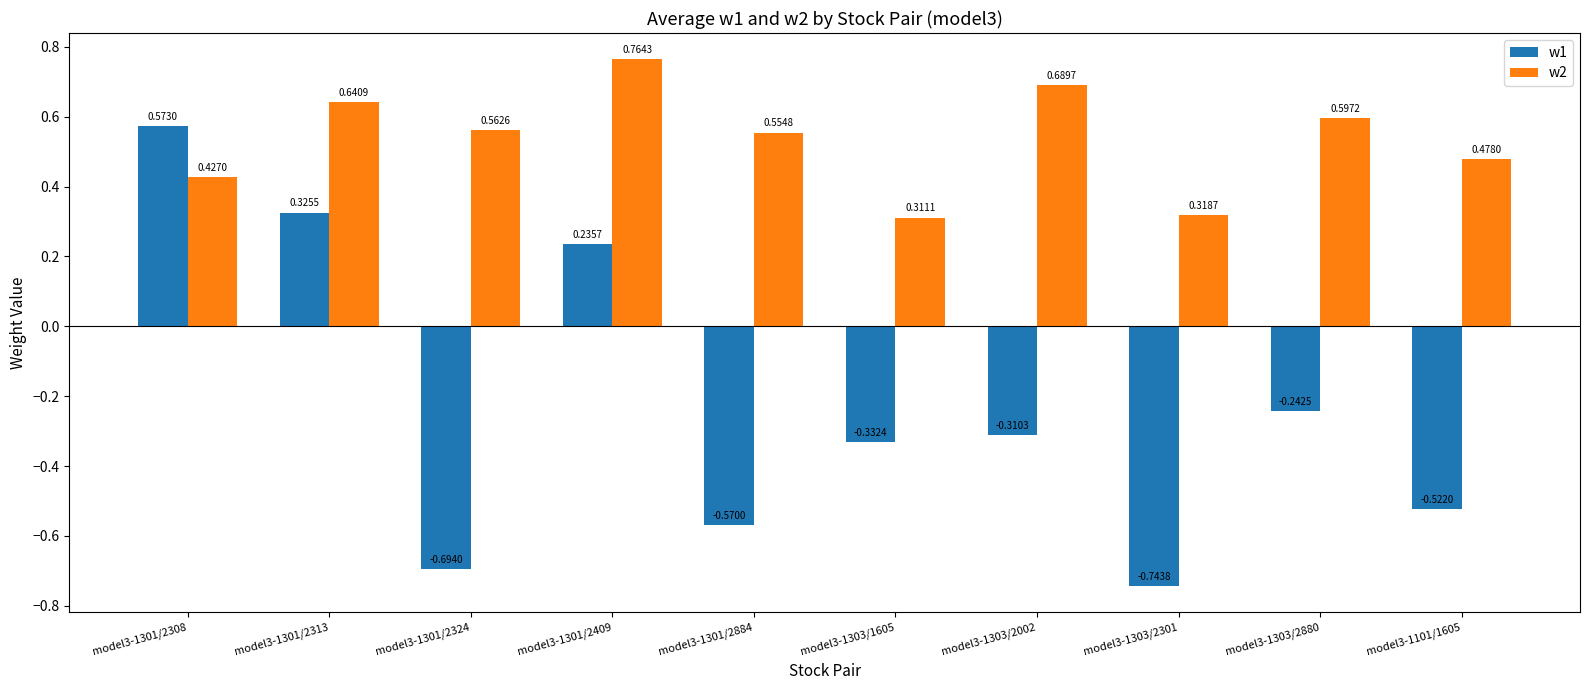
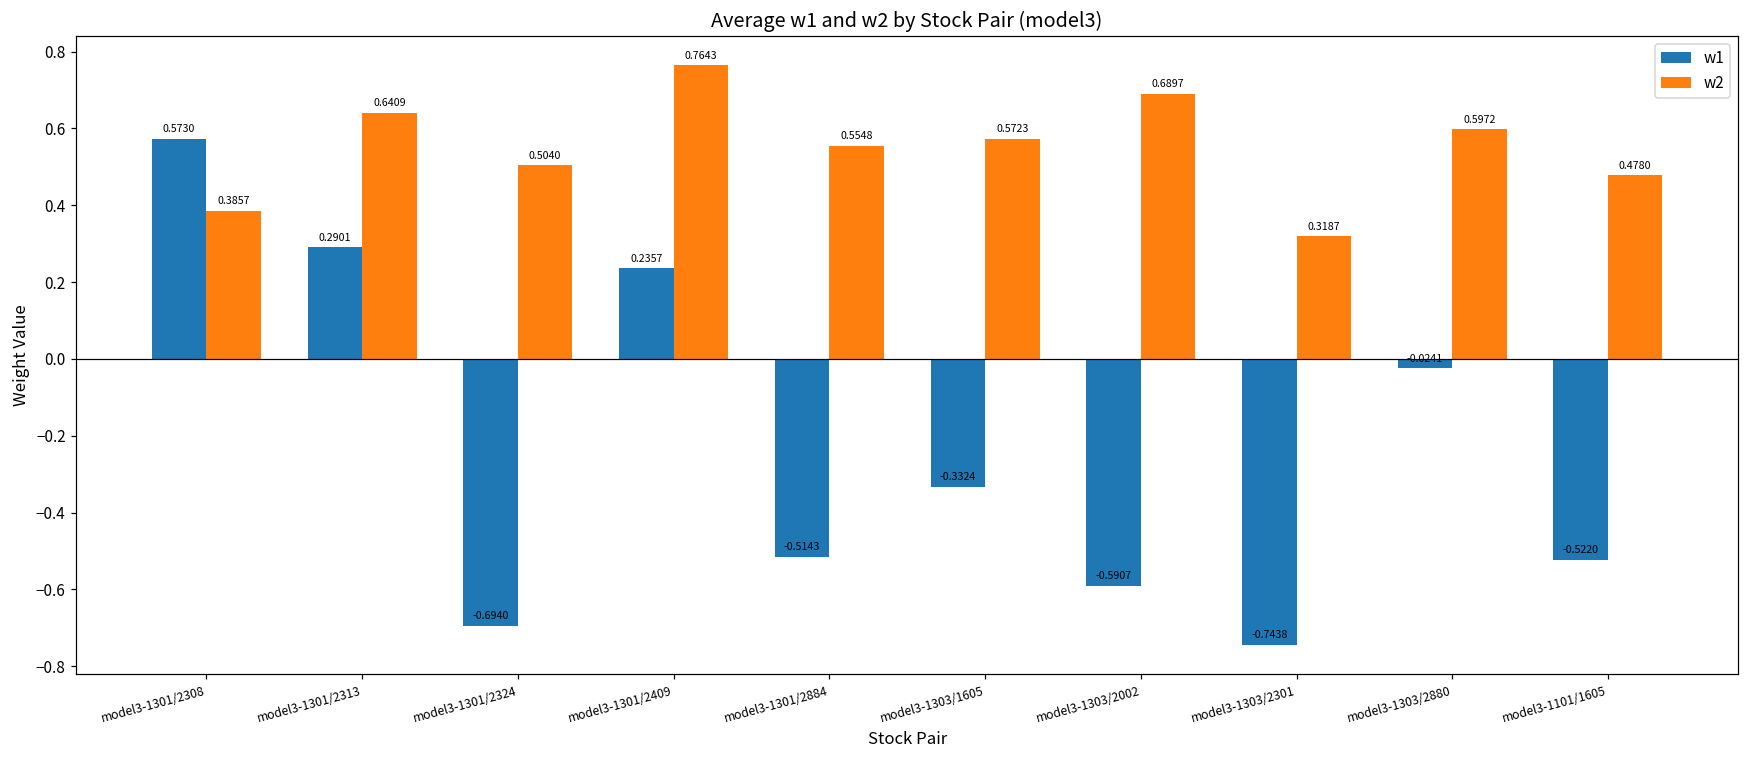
  {
    "w1": {
      "model3-1301/2308": 0.5730,
-     "model3-1301/2313": 0.3255,
+     "model3-1301/2313": 0.2901,
      "model3-1301/2324": -0.6940,
      "model3-1301/2409": 0.2357,
-     "model3-1301/2884": -0.5700,
+     "model3-1301/2884": -0.5143,
      "model3-1303/1605": -0.3324,
-     "model3-1303/2002": -0.3103,
+     "model3-1303/2002": -0.5907,
      "model3-1303/2301": -0.7438,
-     "model3-1303/2880": -0.2425,
+     "model3-1303/2880": -0.0241,
      "model3-1101/1605": -0.5220
    },
    "w2": {
-     "model3-1301/2308": 0.4270,
+     "model3-1301/2308": 0.3857,
      "model3-1301/2313": 0.6409,
-     "model3-1301/2324": 0.5626,
+     "model3-1301/2324": 0.5040,
      "model3-1301/2409": 0.7643,
      "model3-1301/2884": 0.5548,
-     "model3-1303/1605": 0.3111,
+     "model3-1303/1605": 0.5723,
      "model3-1303/2002": 0.6897,
      "model3-1303/2301": 0.3187,
      "model3-1303/2880": 0.5972,
      "model3-1101/1605": 0.4780
    }
  }
